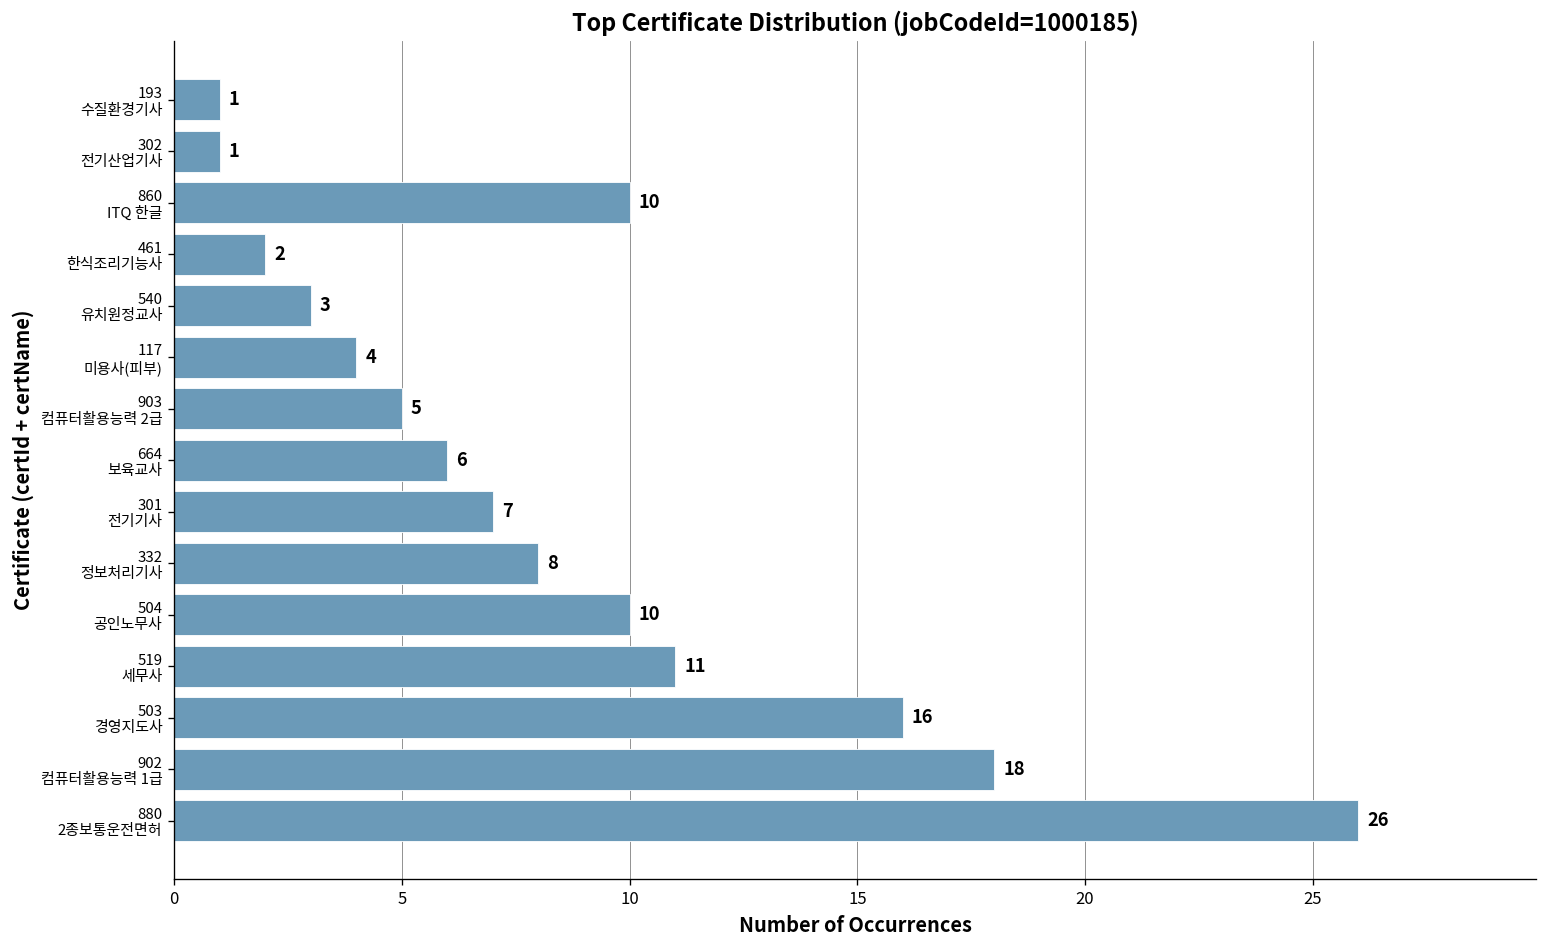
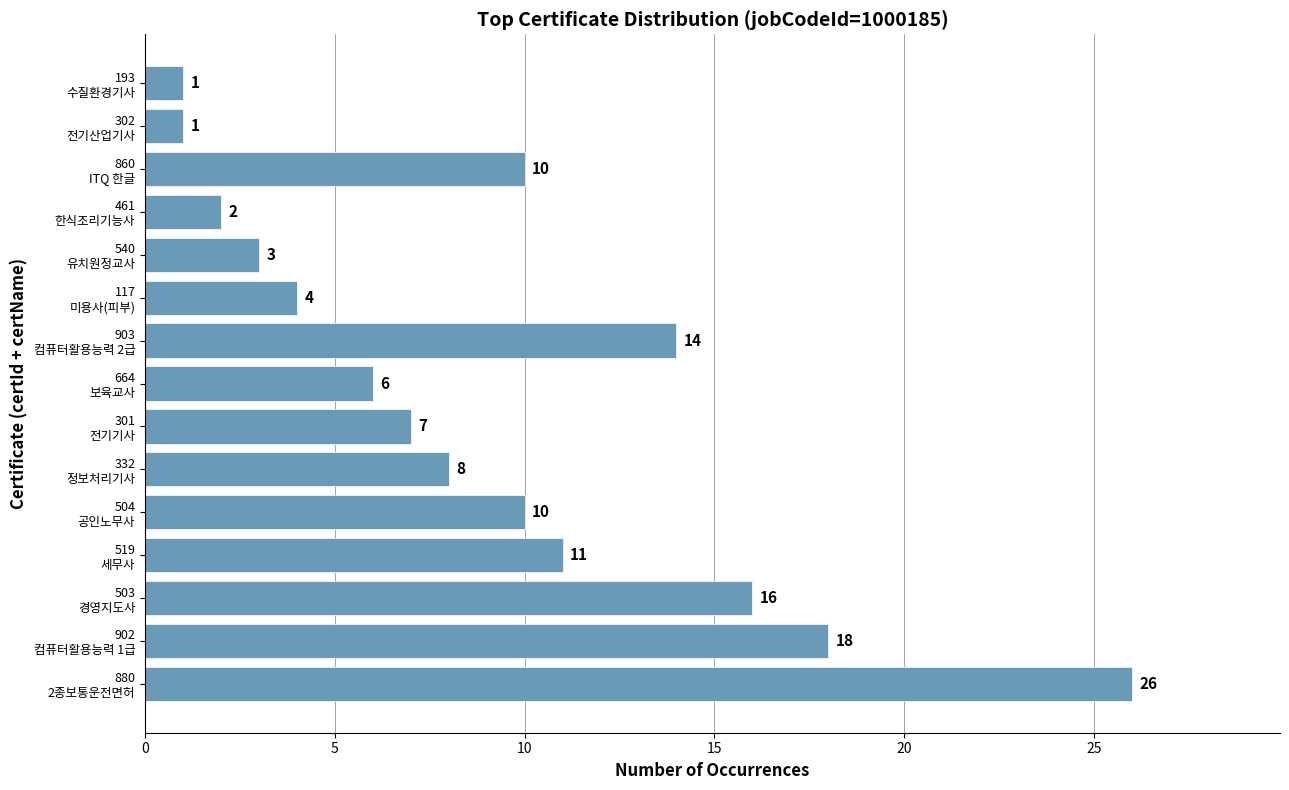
  {
    "193 수질환경기사": 1,
    "302 전기산업기사": 1,
    "860 ITQ 한글": 10,
    "461 한식조리기능사": 2,
    "540 유치원정교사": 3,
    "117 미용사(피부)": 4,
-   "903 컴퓨터활용능력 2급": 5,
+   "903 컴퓨터활용능력 2급": 14,
    "664 보육교사": 6,
    "301 전기기사": 7,
    "332 정보처리기사": 8,
    "504 공인노무사": 10,
    "519 세무사": 11,
    "503 경영지도사": 16,
    "902 컴퓨터활용능력 1급": 18,
    "880 2종보통운전면허": 26
  }
